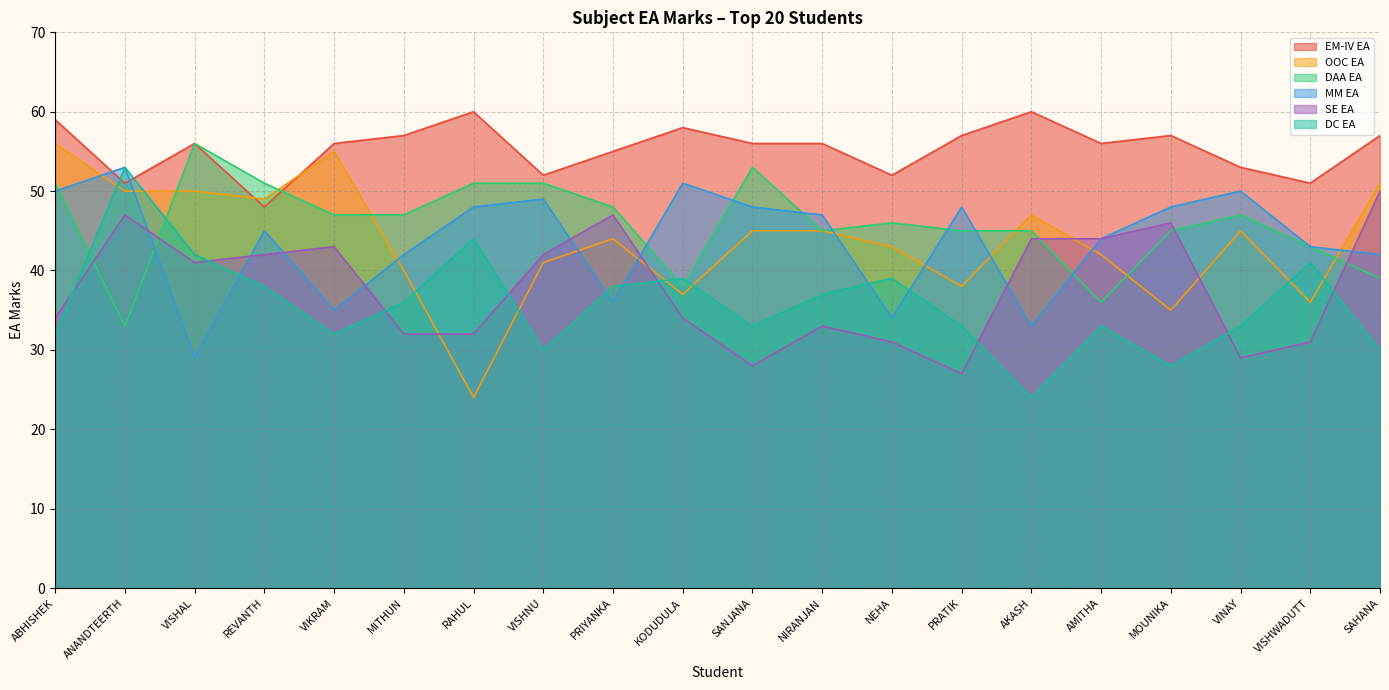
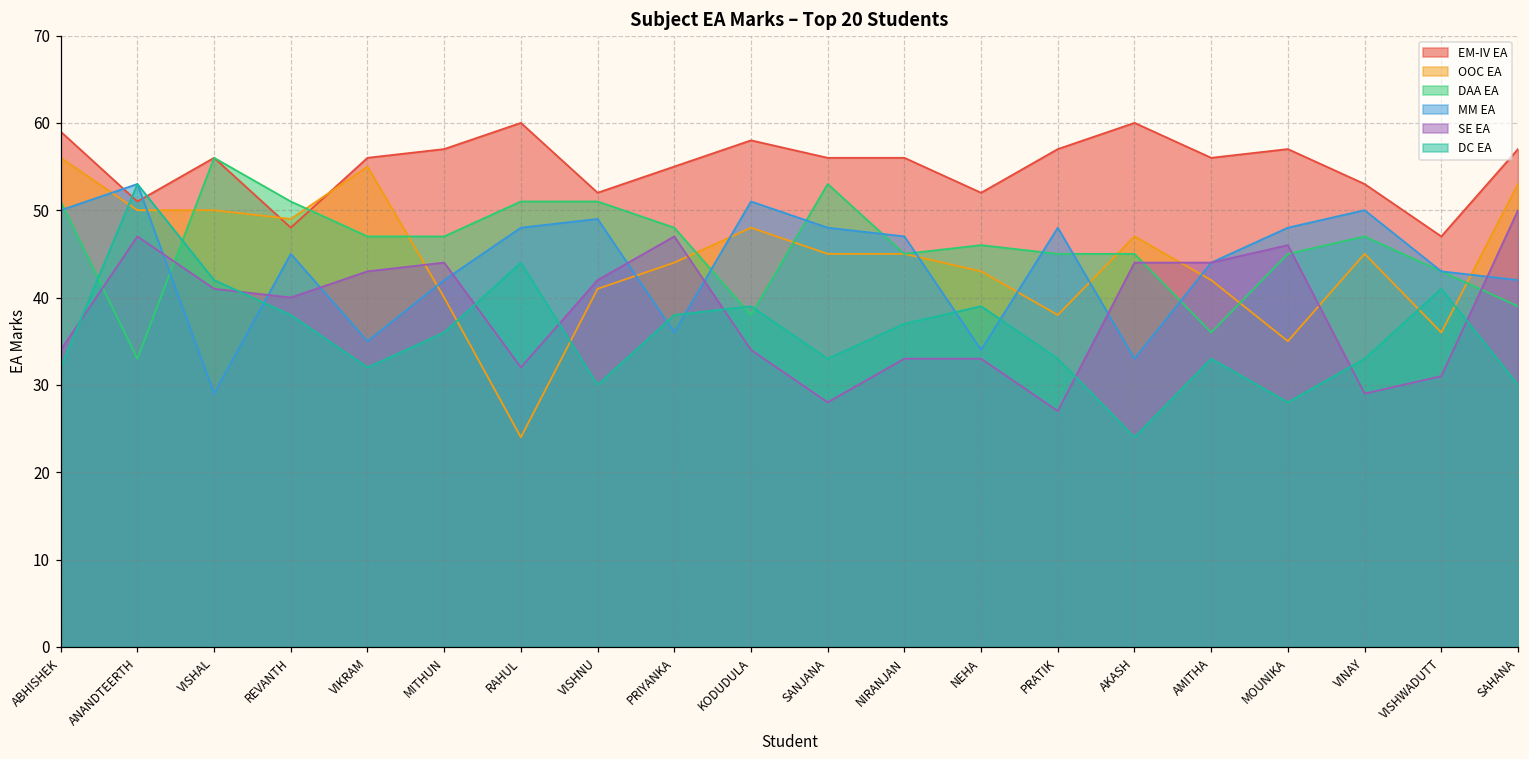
  {
    "EM-IV EA": {
      "ABHISHEK": 59,
      "ANANDTEERTH": 51,
      "REVANTH": 48,
      "VIKRAM": 56,
      "MITHUN": 57,
      "RAHUL": 60,
      "VISHNU": 52,
      "PRIYANKA": 55,
      "KODUDULA": 58,
      "SANJANA": 56,
      "NIRANJAN": 56,
      "NEHA": 52,
      "PRATIK": 57,
      "AKASH": 60,
      "AMITHA": 56,
      "MOUNIKA": 57,
      "VINAY": 53,
-     "VISHWADUTT": 51,
+     "VISHWADUTT": 47,
      "SAHANA": 57
    },
    "OOC EA": {
      "ABHISHEK": 56,
      "ANANDTEERTH": 50,
      "VISHAL": 50,
      "REVANTH": 49,
      "VIKRAM": 55,
      "MITHUN": 40,
      "RAHUL": 24,
      "VISHNU": 41,
      "PRIYANKA": 44,
-     "KODUDULA": 37,
+     "KODUDULA": 48,
      "SANJANA": 45,
      "NEHA": 43,
      "PRATIK": 38,
      "AKASH": 47,
      "AMITHA": 42,
      "MOUNIKA": 35,
      "VINAY": 45,
      "VISHWADUTT": 36,
-     "SAHANA": 51
+     "SAHANA": 53
    },
    "SE EA": {
      "ABHISHEK": 34,
      "ANANDTEERTH": 47,
      "VISHAL": 41,
-     "REVANTH": 42,
+     "REVANTH": 40,
      "VIKRAM": 43,
-     "MITHUN": 32,
+     "MITHUN": 44,
      "RAHUL": 32,
      "VISHNU": 42,
      "PRIYANKA": 47,
      "KODUDULA": 34,
      "SANJANA": 28,
      "NIRANJAN": 33,
-     "NEHA": 31,
+     "NEHA": 33,
      "PRATIK": 27,
      "AKASH": 44,
      "MOUNIKA": 46,
      "VINAY": 29,
      "VISHWADUTT": 31,
      "SAHANA": 50
    }
  }
